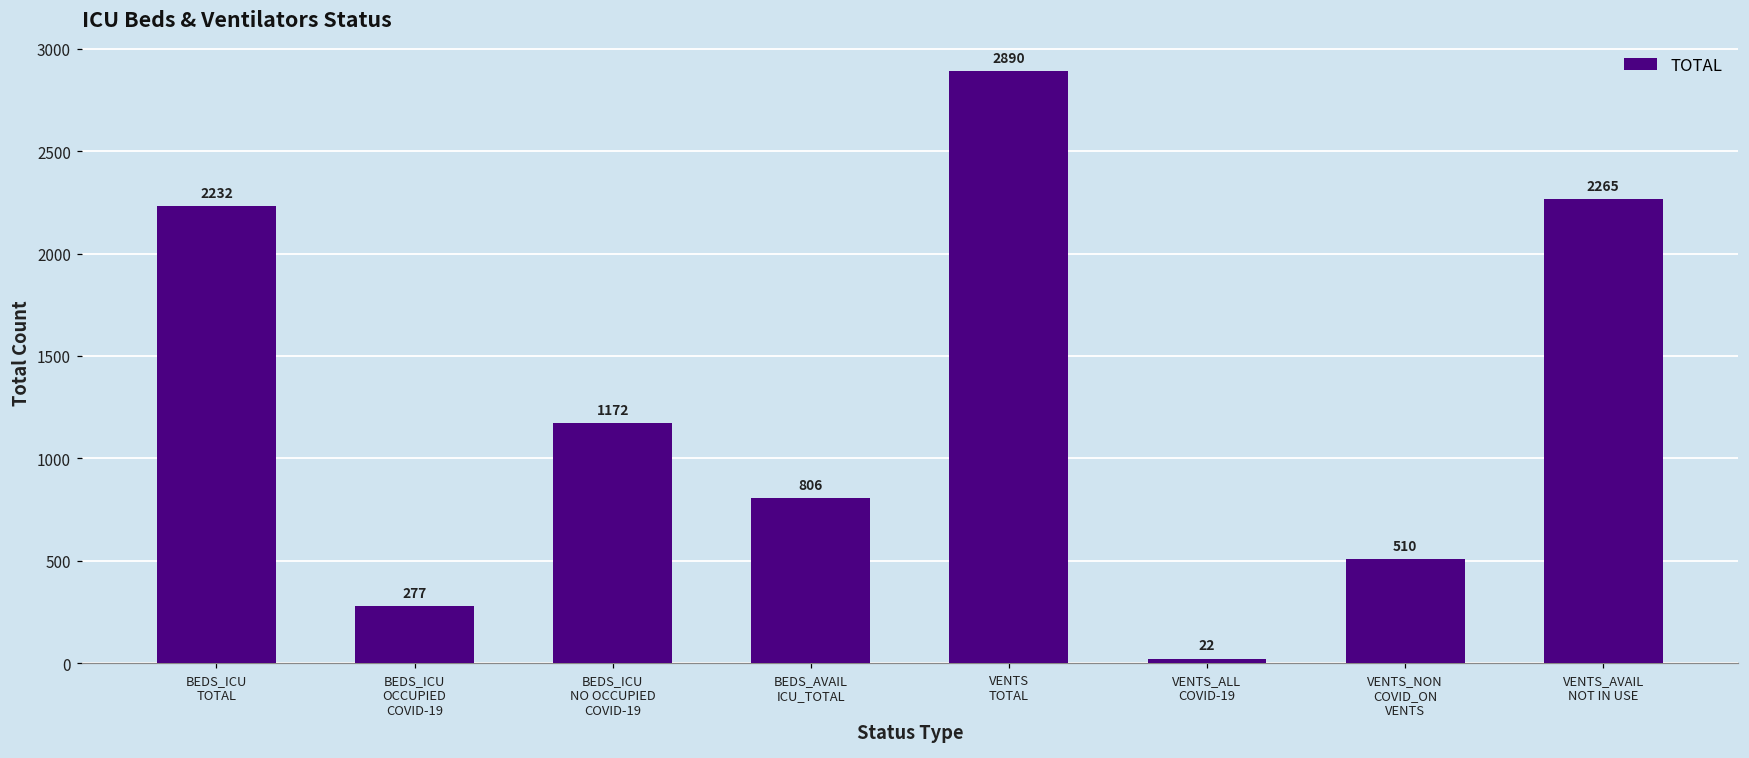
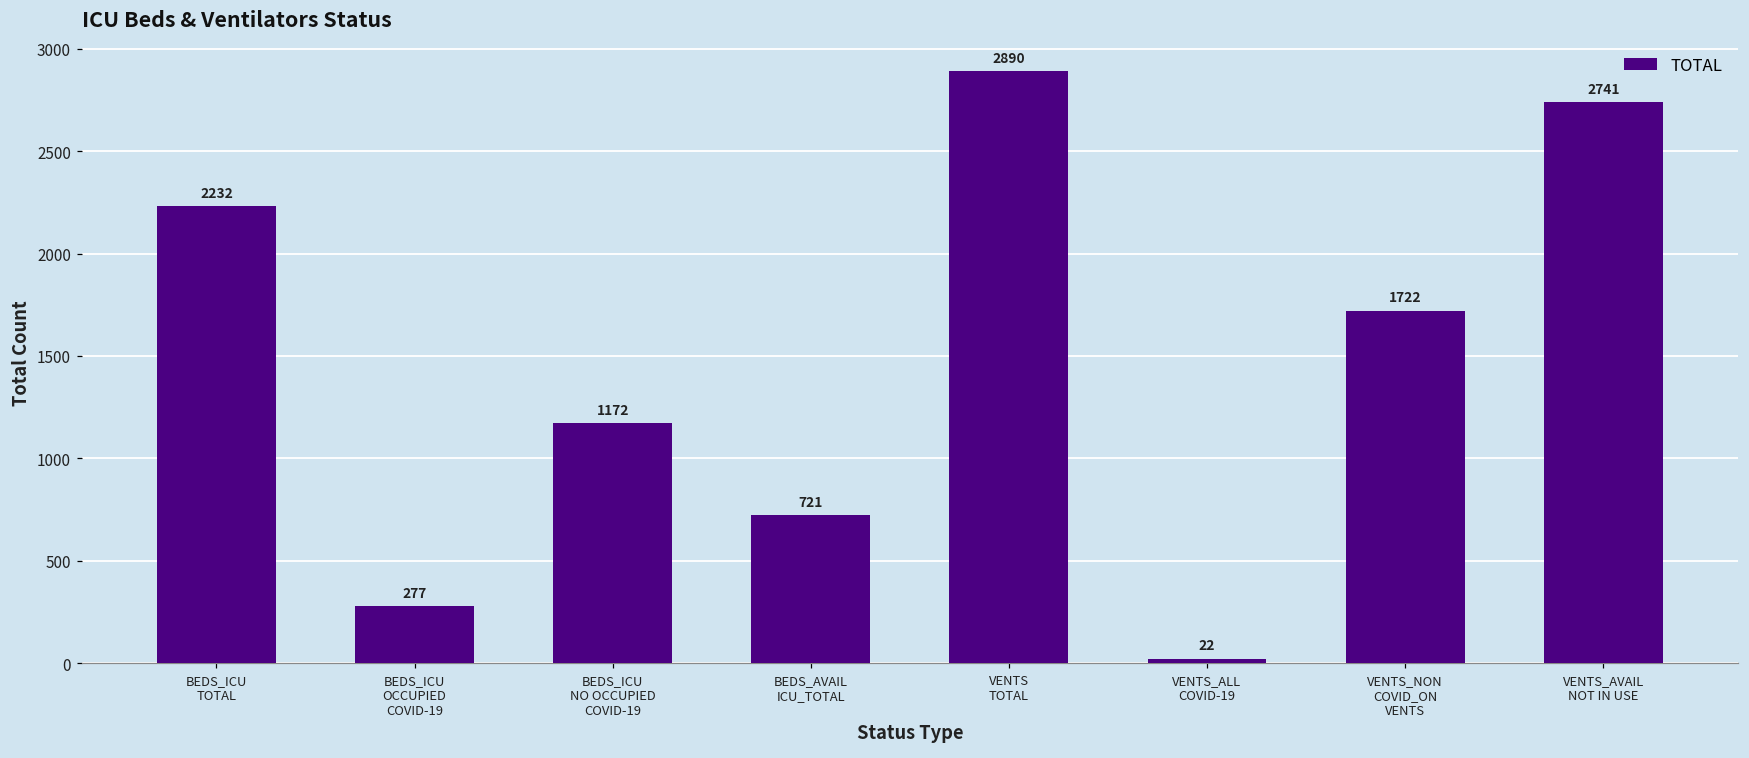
  {
    "BEDS_ICU TOTAL": 2232,
    "BEDS_ICU OCCUPIED COVID-19": 277,
    "BEDS_ICU NO OCCUPIED COVID-19": 1172,
-   "BEDS_AVAIL ICU_TOTAL": 806,
+   "BEDS_AVAIL ICU_TOTAL": 721,
    "VENTS TOTAL": 2890,
    "VENTS_ALL COVID-19": 22,
-   "VENTS_NON COVID_ON VENTS": 510,
-   "VENTS_AVAIL NOT IN USE": 2265
+   "VENTS_NON COVID_ON VENTS": 1722,
+   "VENTS_AVAIL NOT IN USE": 2741
  }
